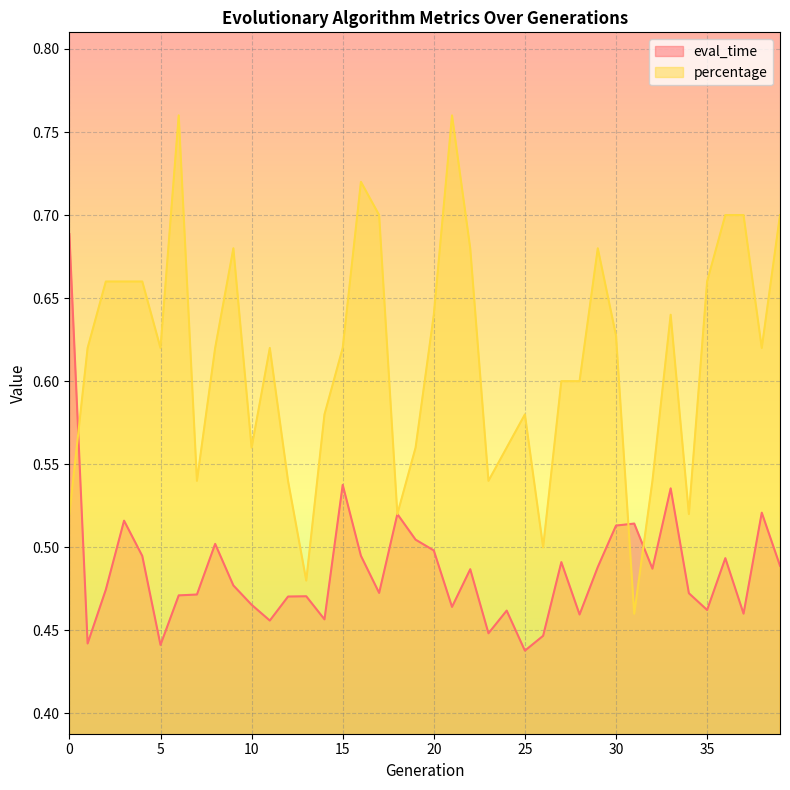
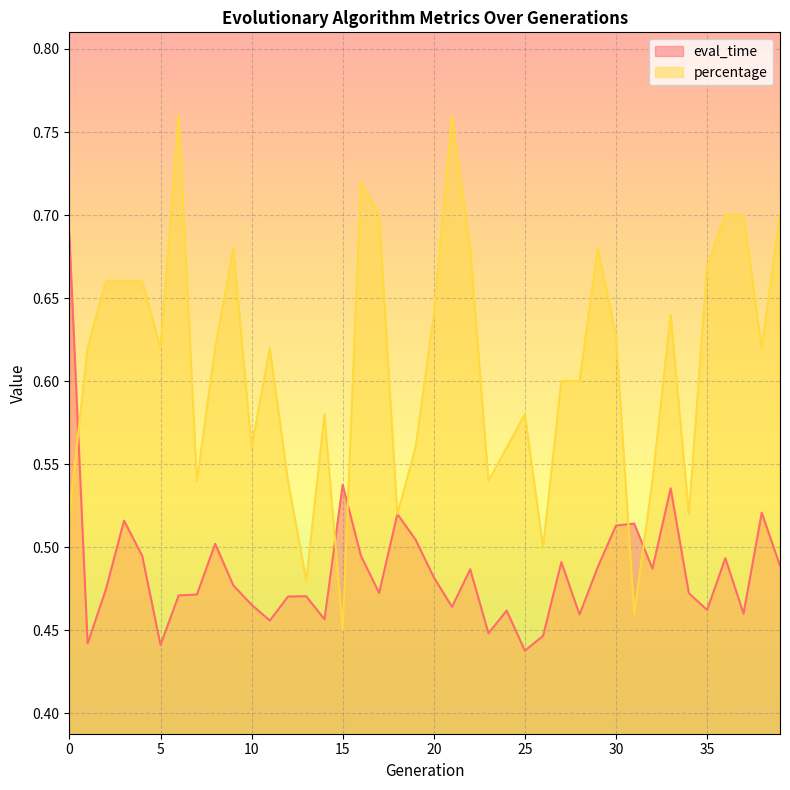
  {
    "eval_time": {
      "0": 0.688,
      "5": 0.441,
      "10": 0.465,
      "15": 0.538,
-     "20": 0.498,
+     "20": 0.482,
      "25": 0.438,
      "30": 0.513,
      "35": 0.462
    },
    "percentage": {
      "0": 0.520,
      "5": 0.620,
      "10": 0.560,
-     "15": 0.62,
+     "15": 0.45,
      "20": 0.640,
      "25": 0.580,
      "30": 0.628,
-     "35": 0.660
+     "35": 0.669
    }
  }
